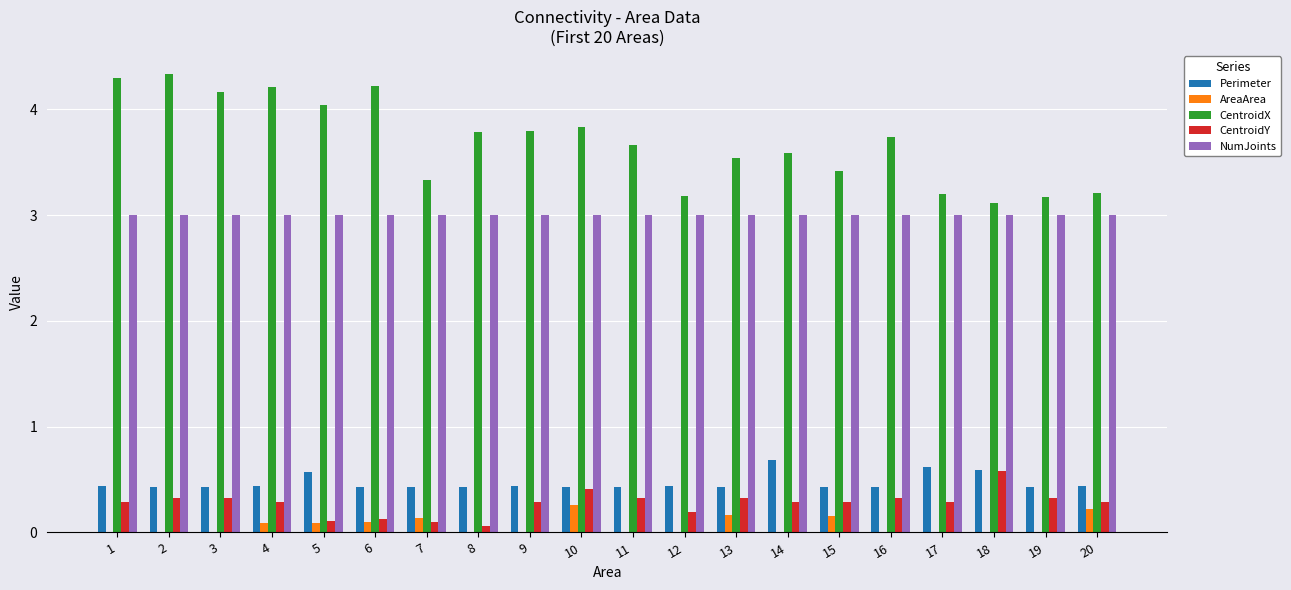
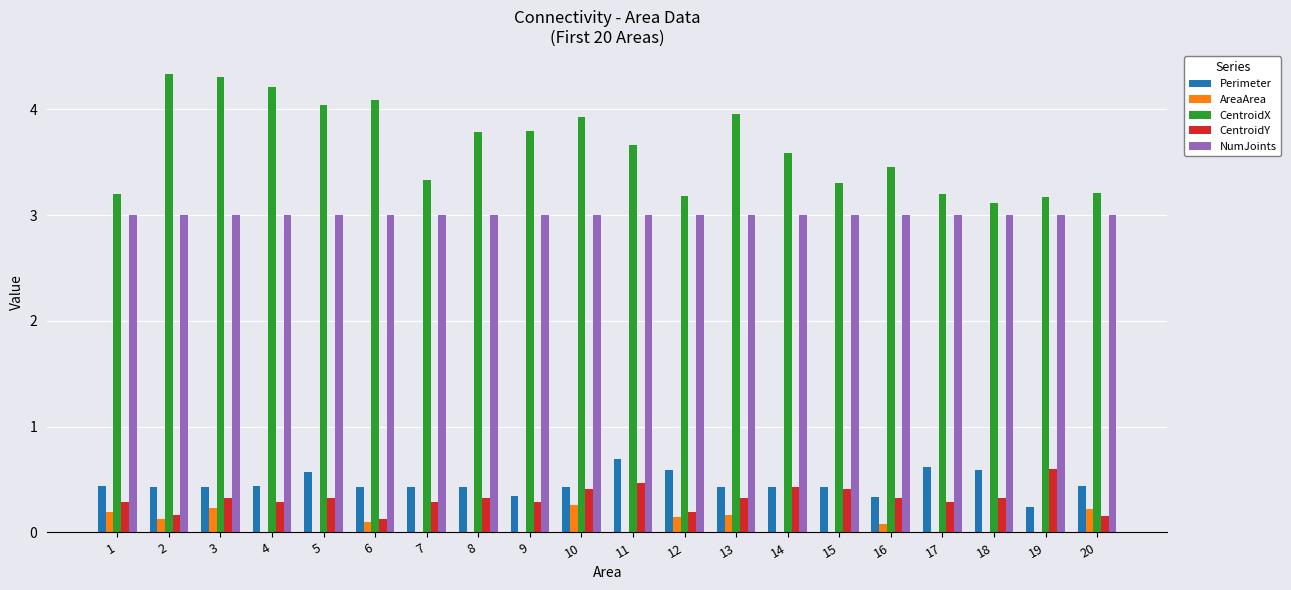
  {
    "Perimeter": {
      "1": 0.44,
      "2": 0.43,
      "3": 0.43,
      "4": 0.44,
      "5": 0.57,
      "6": 0.43,
      "7": 0.43,
      "8": 0.43,
-     "9": 0.44,
+     "9": 0.35,
      "10": 0.43,
-     "11": 0.43,
-     "12": 0.44,
+     "11": 0.69,
+     "12": 0.59,
      "13": 0.43,
-     "14": 0.68,
+     "14": 0.43,
      "15": 0.43,
-     "16": 0.43,
+     "16": 0.34,
      "17": 0.62,
      "18": 0.59,
-     "19": 0.43,
+     "19": 0.24,
      "20": 0.44
    },
    "AreaArea": {
-     "1": 0.01,
-     "2": 0.01,
-     "3": 0.01,
-     "4": 0.09,
-     "5": 0.09,
+     "1": 0.19,
+     "2": 0.13,
+     "3": 0.23,
+     "4": 0.01,
+     "5": 0.01,
      "6": 0.10,
-     "7": 0.14,
+     "7": 0.01,
      "10": 0.26,
-     "12": 0.01,
+     "12": 0.14,
      "13": 0.16,
-     "15": 0.16,
-     "16": 0.01,
+     "15": 0.01,
+     "16": 0.08,
      "20": 0.23
    },
    "CentroidX": {
-     "1": 4.29,
+     "1": 3.20,
      "2": 4.33,
-     "3": 4.17,
+     "3": 4.30,
      "4": 4.21,
      "5": 4.04,
-     "6": 4.22,
+     "6": 4.08,
      "7": 3.33,
      "8": 3.79,
      "9": 3.79,
-     "10": 3.83,
+     "10": 3.93,
      "11": 3.67,
      "12": 3.18,
-     "13": 3.54,
+     "13": 3.95,
      "14": 3.58,
-     "15": 3.42,
-     "16": 3.74,
+     "15": 3.30,
+     "16": 3.46,
      "17": 3.20,
      "18": 3.12,
      "19": 3.17,
      "20": 3.21
    },
    "CentroidY": {
      "1": 0.28,
-     "2": 0.33,
+     "2": 0.17,
      "3": 0.33,
      "4": 0.28,
-     "5": 0.11,
+     "5": 0.33,
      "6": 0.13,
-     "7": 0.10,
-     "8": 0.06,
+     "7": 0.29,
+     "8": 0.33,
      "9": 0.28,
      "10": 0.41,
-     "11": 0.33,
+     "11": 0.47,
      "12": 0.20,
      "13": 0.33,
-     "14": 0.29,
-     "15": 0.29,
+     "14": 0.43,
+     "15": 0.41,
      "16": 0.33,
      "17": 0.28,
-     "18": 0.58,
-     "19": 0.33,
-     "20": 0.28
+     "18": 0.33,
+     "19": 0.60,
+     "20": 0.15
    },
    "NumJoints": {
      "1": 3.00,
      "2": 3.00,
      "3": 3.00,
      "4": 3.00,
      "5": 3.00,
      "6": 3.00,
      "7": 3.00,
      "8": 3.00,
      "9": 3.00,
      "10": 3.00,
      "11": 3.00,
      "12": 3.00,
      "13": 3.00,
      "14": 3.00,
      "15": 3.00,
      "16": 3.00,
      "17": 3.00,
      "18": 3.00,
      "19": 3.00,
      "20": 3.00
    }
  }
